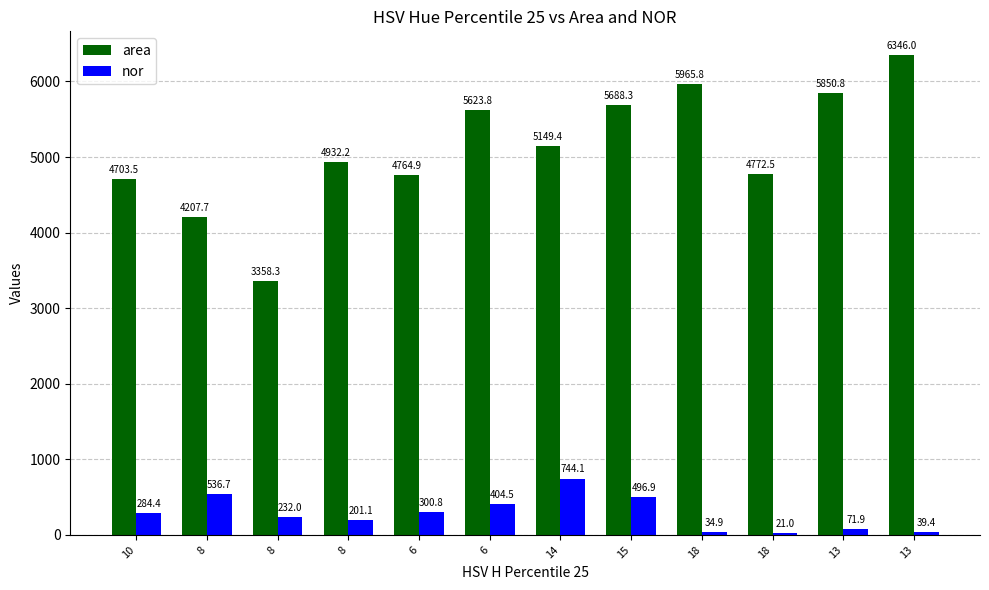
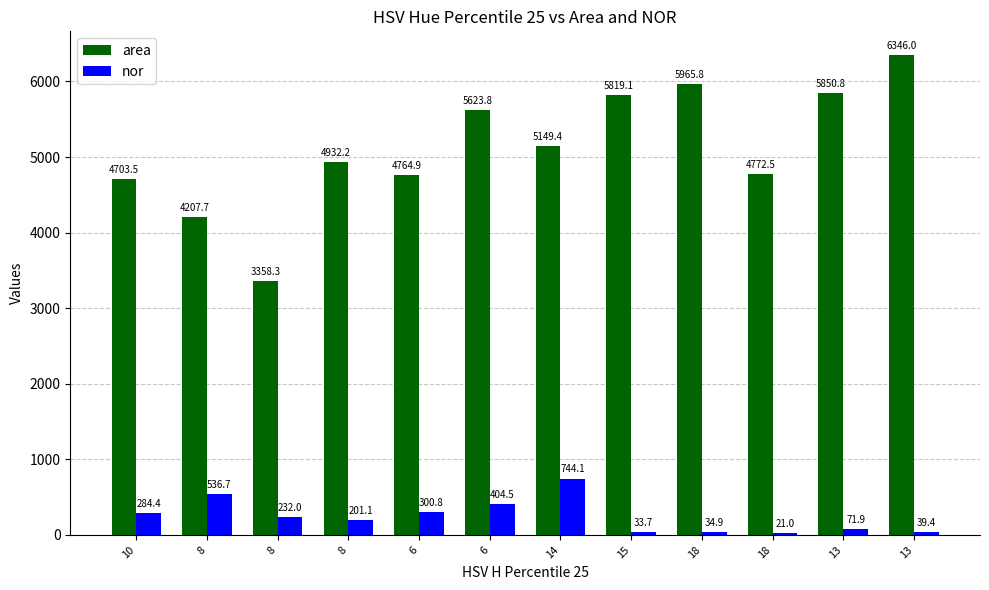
  {
    "area": {
      "10": 4703.5,
      "14": 5149.4,
-     "15": 5688.3
+     "15": 5819.1
    },
    "nor": {
      "10": 284.4,
      "14": 744.1,
-     "15": 496.9
+     "15": 33.7
    }
  }
